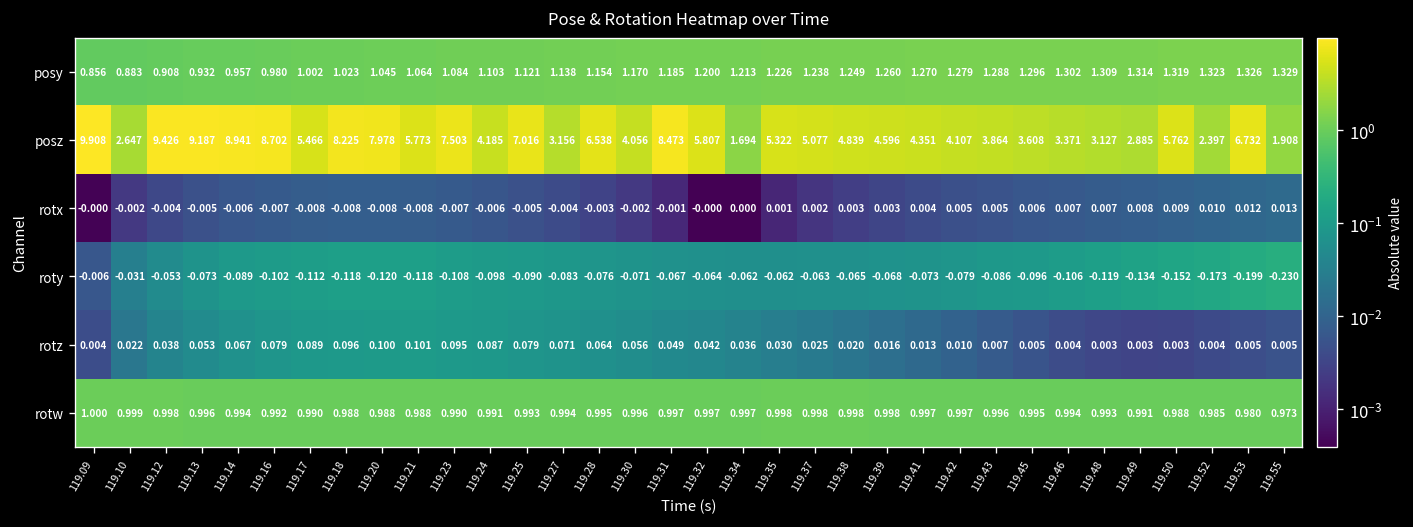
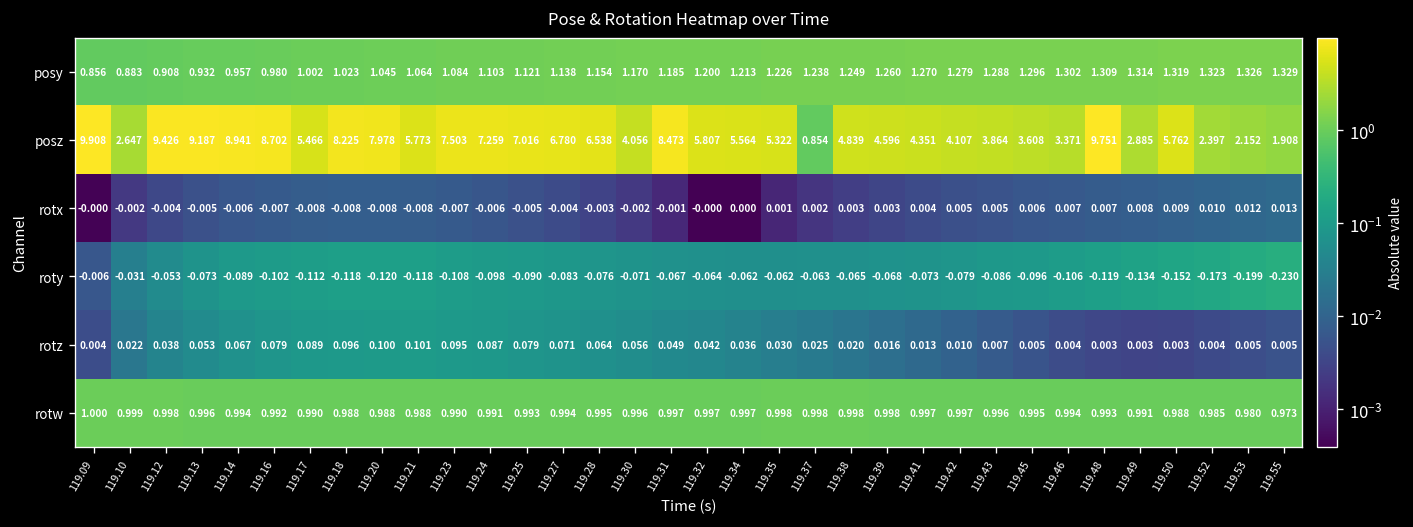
  {
    "posz": {
      "119.09": 9.908,
      "119.10": 2.647,
      "119.12": 9.426,
      "119.13": 9.187,
      "119.14": 8.941,
      "119.16": 8.702,
      "119.17": 5.466,
      "119.18": 8.225,
      "119.20": 7.978,
      "119.21": 5.773,
      "119.23": 7.503,
-     "119.24": 4.185,
+     "119.24": 7.259,
      "119.25": 7.016,
-     "119.27": 3.156,
+     "119.27": 6.780,
      "119.28": 6.538,
      "119.30": 4.056,
      "119.31": 8.473,
      "119.32": 5.807,
-     "119.34": 1.694,
+     "119.34": 5.564,
      "119.35": 5.322,
-     "119.37": 5.077,
+     "119.37": 0.854,
      "119.38": 4.839,
      "119.39": 4.596,
      "119.41": 4.351,
      "119.42": 4.107,
      "119.43": 3.864,
      "119.45": 3.608,
      "119.46": 3.371,
-     "119.48": 3.127,
+     "119.48": 9.751,
      "119.49": 2.885,
      "119.50": 5.762,
      "119.52": 2.397,
-     "119.53": 6.732,
+     "119.53": 2.152,
      "119.55": 1.908
    }
  }
